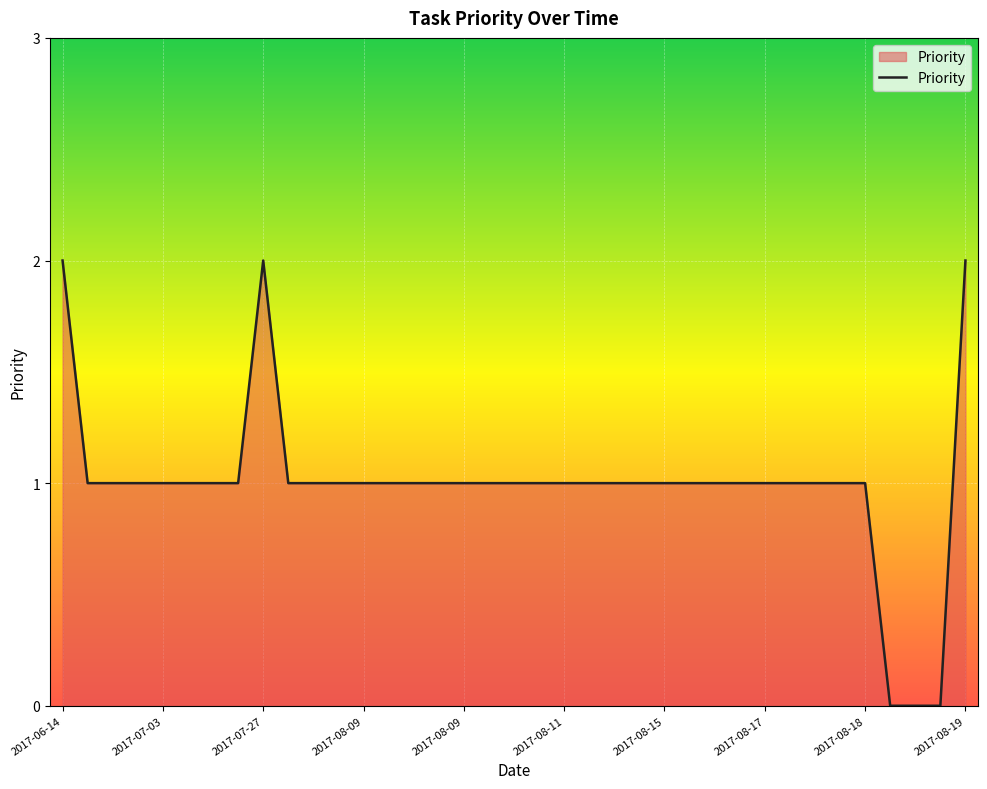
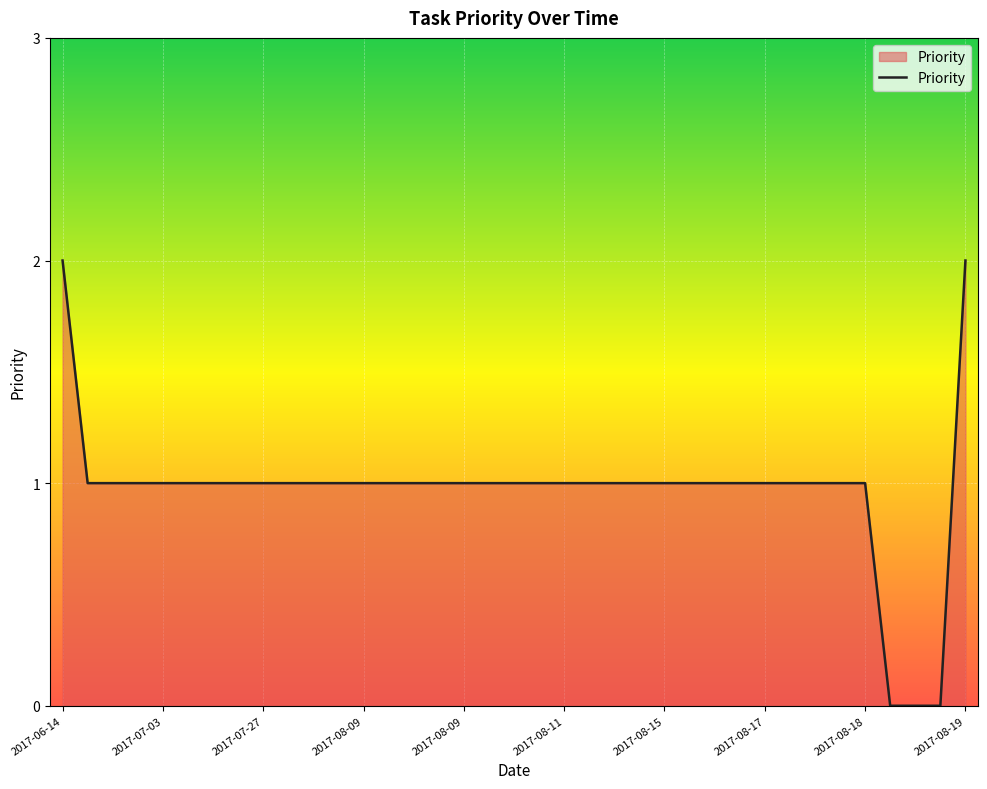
  {
    "2017-06-14": 2,
-   "2017-07-27": 2,
+   "2017-07-27": 1,
    "2017-08-19": 2
  }
